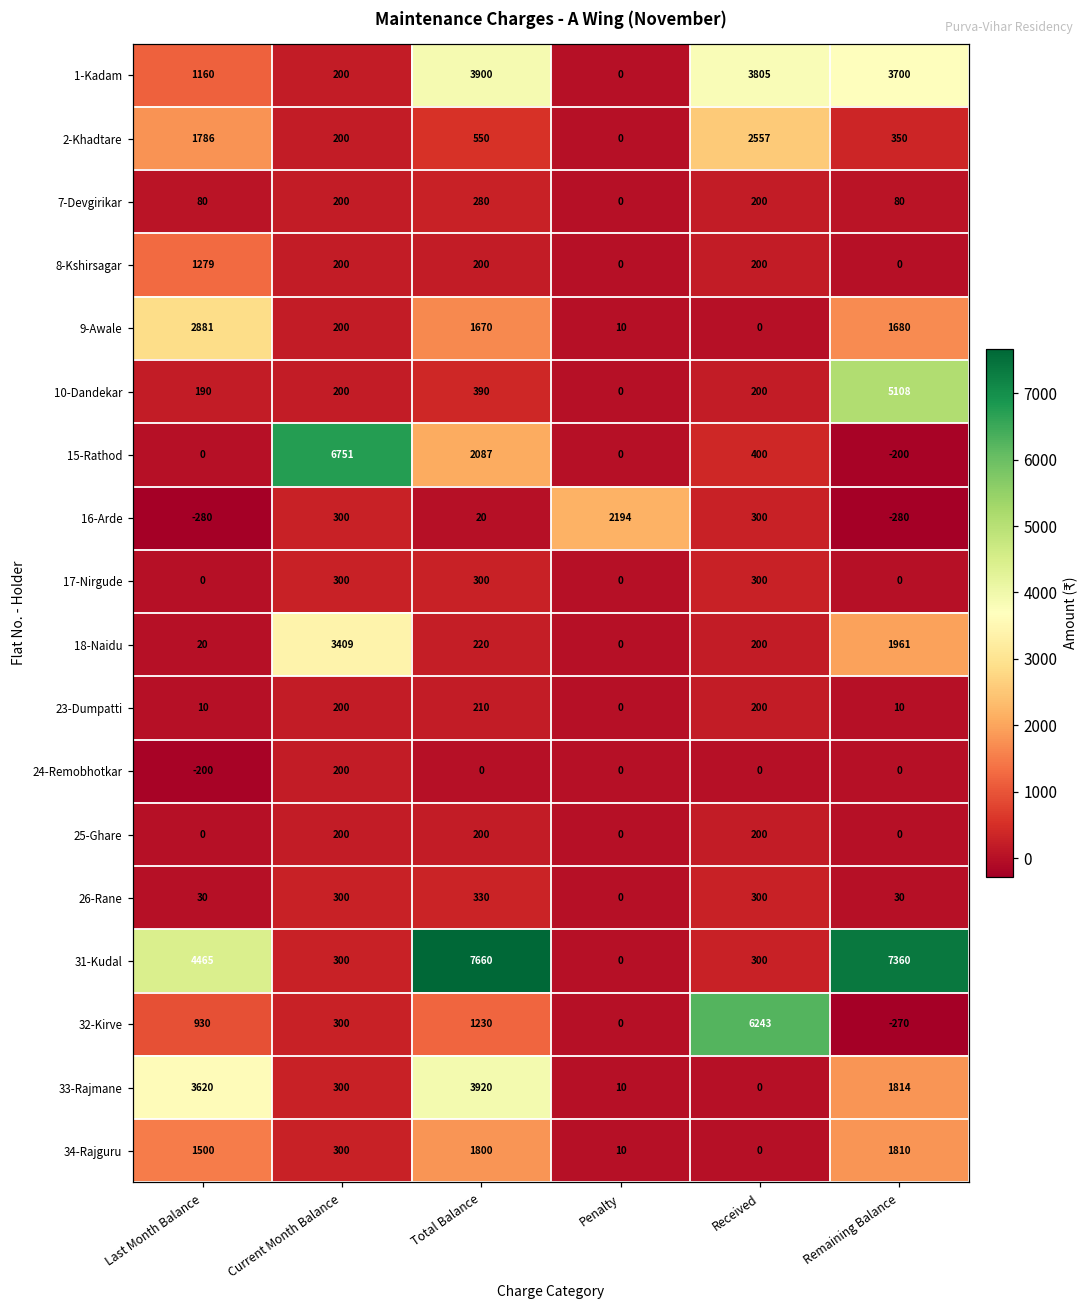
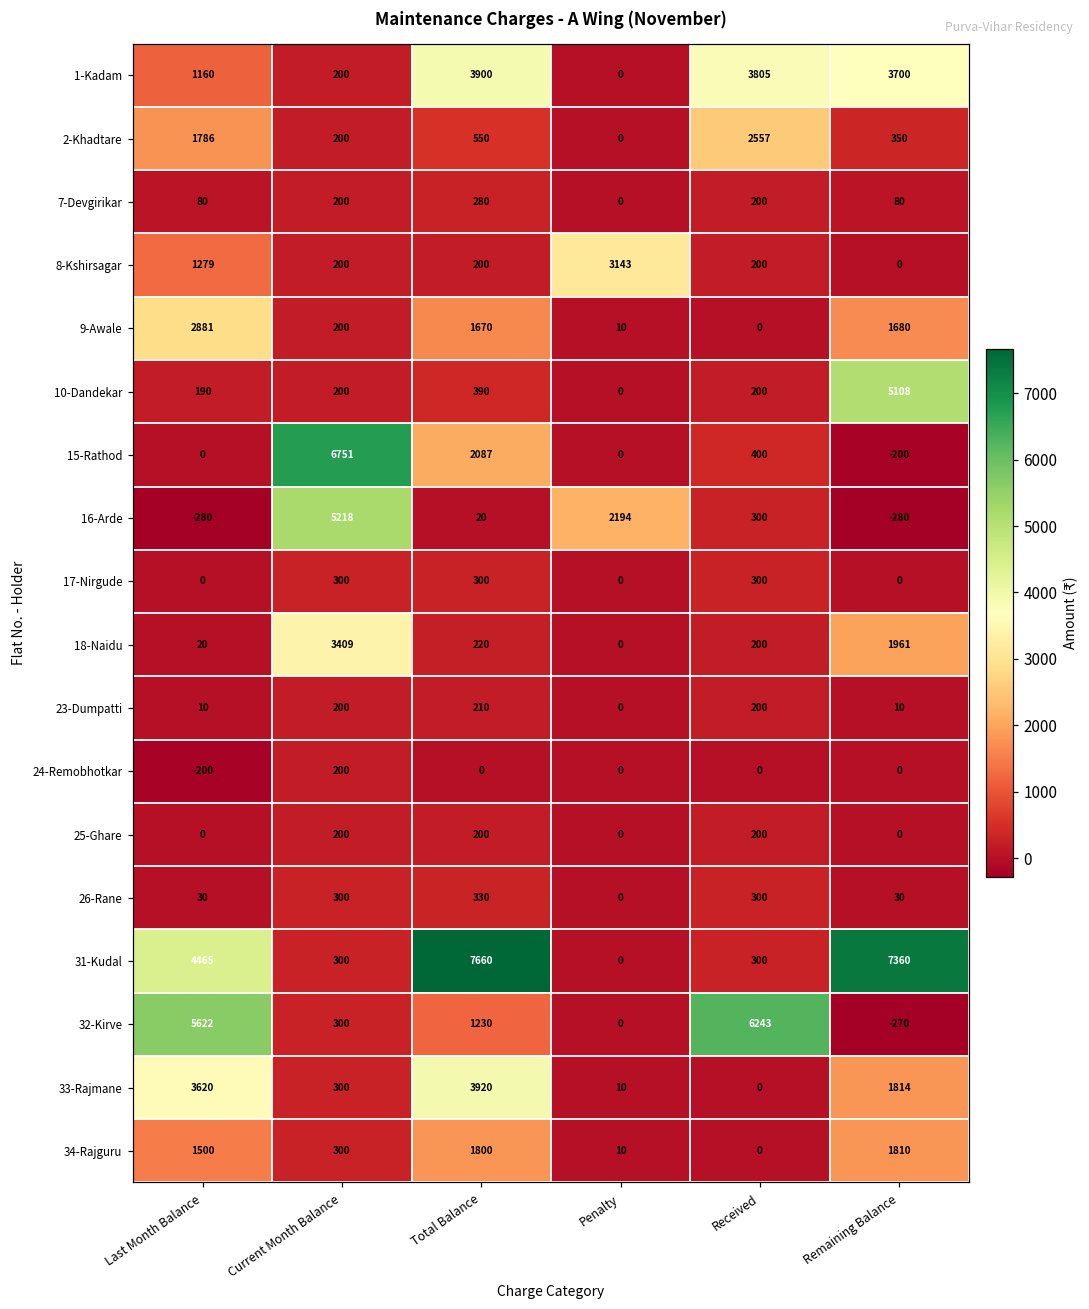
  {
    "1-Kadam": {
      "Last Month Balance": 1160,
      "Current Month Balance": 200,
      "Total Balance": 3900,
      "Penalty": 0,
      "Received": 3805,
      "Remaining Balance": 3700
    },
    "2-Khadtare": {
      "Last Month Balance": 1786,
      "Current Month Balance": 200,
      "Total Balance": 550,
      "Penalty": 0,
      "Received": 2557,
      "Remaining Balance": 350
    },
    "7-Devgirikar": {
      "Last Month Balance": 80,
      "Current Month Balance": 200,
      "Total Balance": 280,
      "Penalty": 0,
      "Received": 200,
      "Remaining Balance": 80
    },
    "8-Kshirsagar": {
      "Last Month Balance": 1279,
      "Current Month Balance": 200,
      "Total Balance": 200,
-     "Penalty": 0,
+     "Penalty": 3143,
      "Received": 200,
      "Remaining Balance": 0
    },
    "9-Awale": {
      "Last Month Balance": 2881,
      "Current Month Balance": 200,
      "Total Balance": 1670,
      "Penalty": 10,
      "Received": 0,
      "Remaining Balance": 1680
    },
    "10-Dandekar": {
      "Last Month Balance": 190,
      "Current Month Balance": 200,
      "Total Balance": 390,
      "Penalty": 0,
      "Received": 200,
      "Remaining Balance": 5108
    },
    "15-Rathod": {
      "Last Month Balance": 0,
      "Current Month Balance": 6751,
      "Total Balance": 2087,
      "Penalty": 0,
      "Received": 400,
      "Remaining Balance": -200
    },
    "16-Arde": {
      "Last Month Balance": -280,
-     "Current Month Balance": 300,
+     "Current Month Balance": 5218,
      "Total Balance": 20,
      "Penalty": 2194,
      "Received": 300,
      "Remaining Balance": -280
    },
    "17-Nirgude": {
      "Last Month Balance": 0,
      "Current Month Balance": 300,
      "Total Balance": 300,
      "Penalty": 0,
      "Received": 300,
      "Remaining Balance": 0
    },
    "18-Naidu": {
      "Last Month Balance": 20,
      "Current Month Balance": 3409,
      "Total Balance": 220,
      "Penalty": 0,
      "Received": 200,
      "Remaining Balance": 1961
    },
    "23-Dumpatti": {
      "Last Month Balance": 10,
      "Current Month Balance": 200,
      "Total Balance": 210,
      "Penalty": 0,
      "Received": 200,
      "Remaining Balance": 10
    },
    "24-Remobhotkar": {
      "Last Month Balance": -200,
      "Current Month Balance": 200,
      "Total Balance": 0,
      "Penalty": 0,
      "Received": 0,
      "Remaining Balance": 0
    },
    "25-Ghare": {
      "Last Month Balance": 0,
      "Current Month Balance": 200,
      "Total Balance": 200,
      "Penalty": 0,
      "Received": 200,
      "Remaining Balance": 0
    },
    "26-Rane": {
      "Last Month Balance": 30,
      "Current Month Balance": 300,
      "Total Balance": 330,
      "Penalty": 0,
      "Received": 300,
      "Remaining Balance": 30
    },
    "31-Kudal": {
      "Last Month Balance": 4465,
      "Current Month Balance": 300,
      "Total Balance": 7660,
      "Penalty": 0,
      "Received": 300,
      "Remaining Balance": 7360
    },
    "32-Kirve": {
-     "Last Month Balance": 930,
+     "Last Month Balance": 5622,
      "Current Month Balance": 300,
      "Total Balance": 1230,
      "Penalty": 0,
      "Received": 6243,
      "Remaining Balance": -270
    },
    "33-Rajmane": {
      "Last Month Balance": 3620,
      "Current Month Balance": 300,
      "Total Balance": 3920,
      "Penalty": 10,
      "Received": 0,
      "Remaining Balance": 1814
    },
    "34-Rajguru": {
      "Last Month Balance": 1500,
      "Current Month Balance": 300,
      "Total Balance": 1800,
      "Penalty": 10,
      "Received": 0,
      "Remaining Balance": 1810
    }
  }
